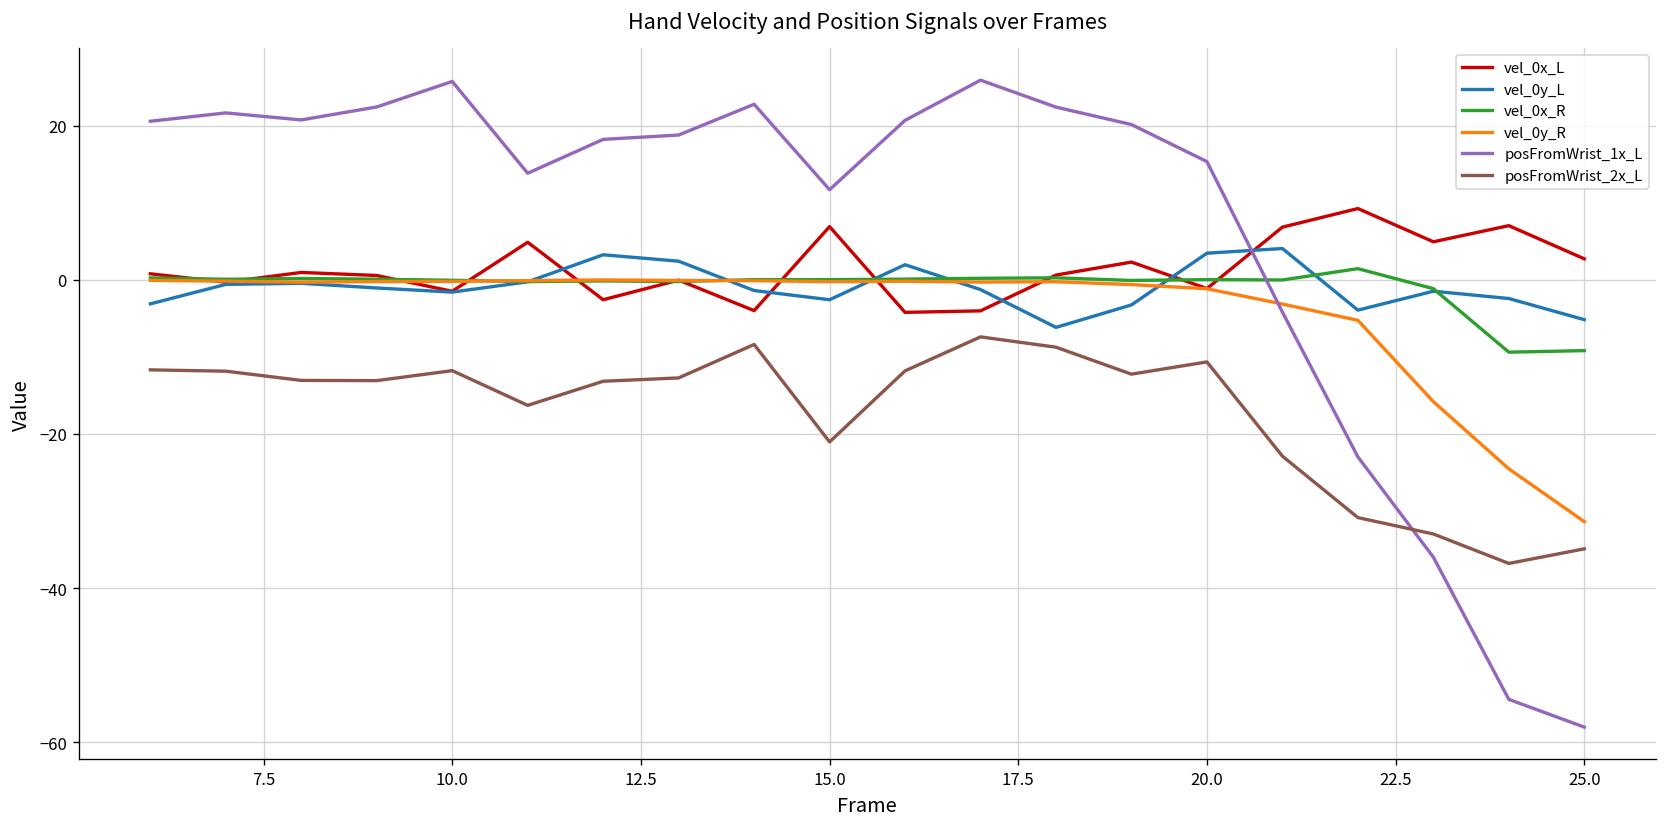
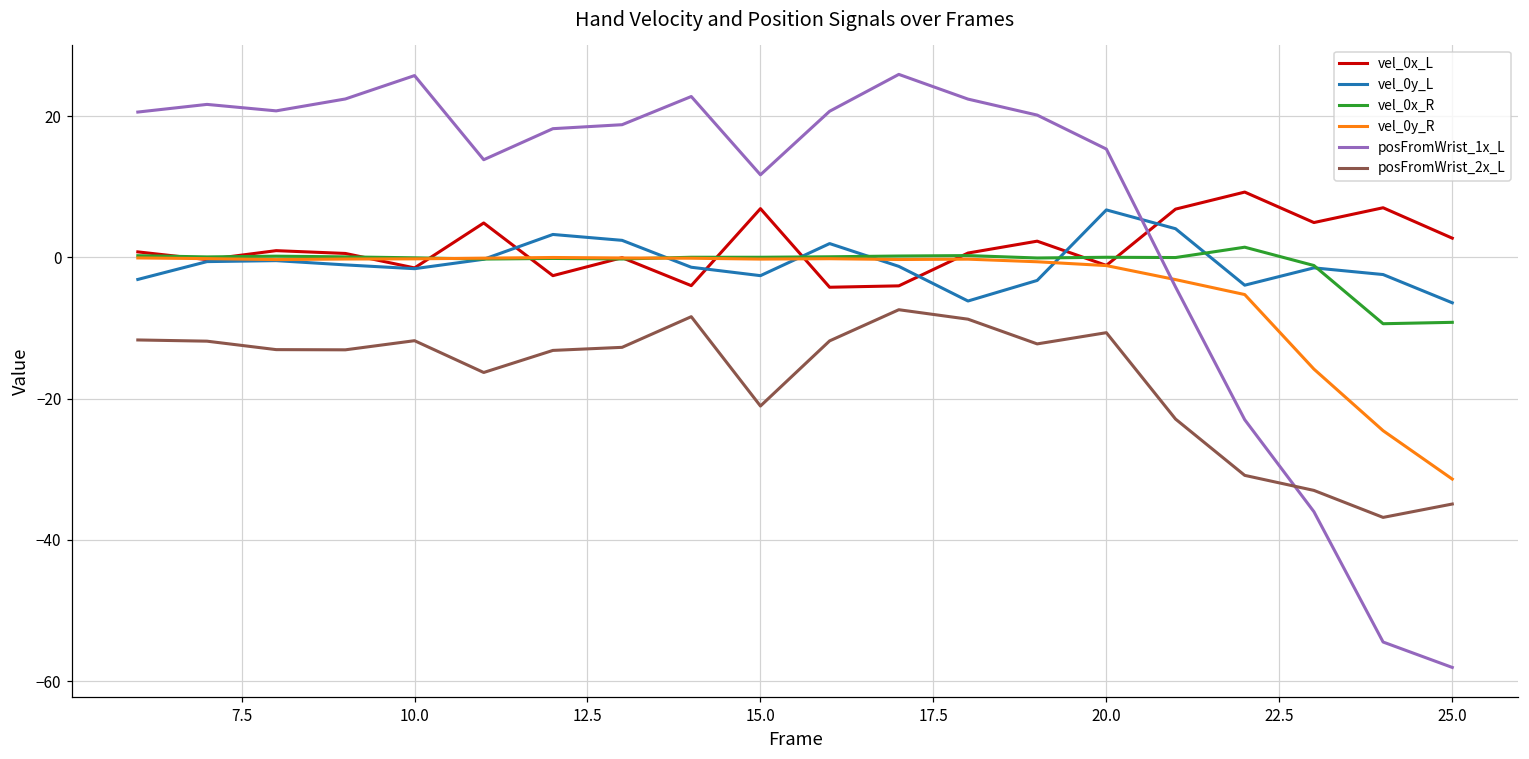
  {
    "vel_0x_L": {
      "15.0": 7,
      "25.0": 3
    },
    "vel_0y_L": {
      "15.0": -3,
-     "20.0": 3,
-     "25.0": -5
+     "20.0": 7,
+     "25.0": -6
    },
    "vel_0x_R": {
      "20.0": 0,
      "25.0": -9
    },
    "vel_0y_R": {
      "25.0": -31
    },
    "posFromWrist_1x_L": {
      "10.0": 26,
      "15.0": 12,
      "20.0": 15,
      "25.0": -58
    },
    "posFromWrist_2x_L": {
      "10.0": -12,
      "15.0": -21,
      "20.0": -11,
      "25.0": -35
    }
  }
